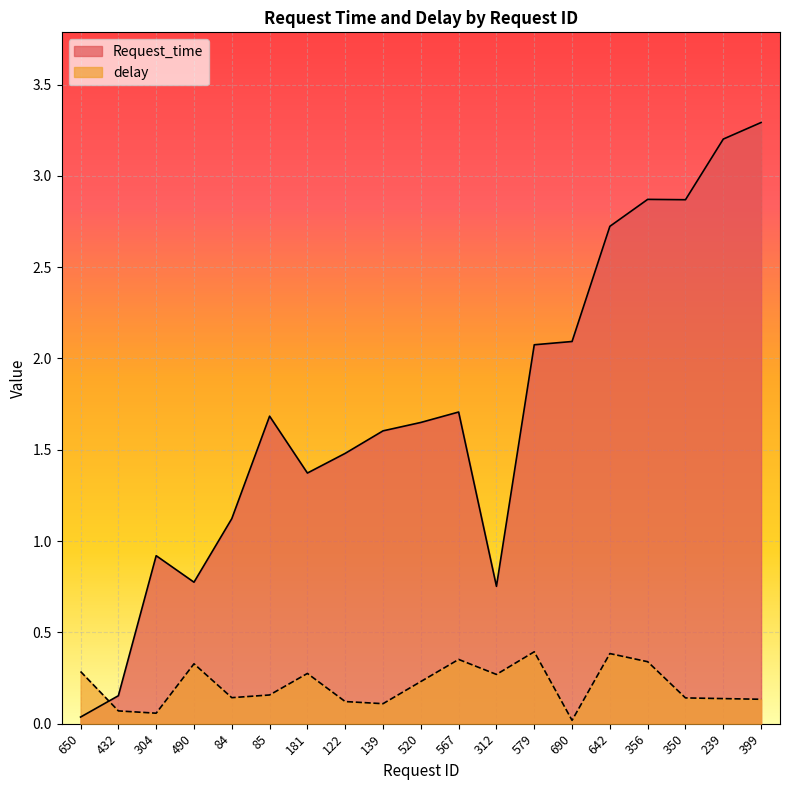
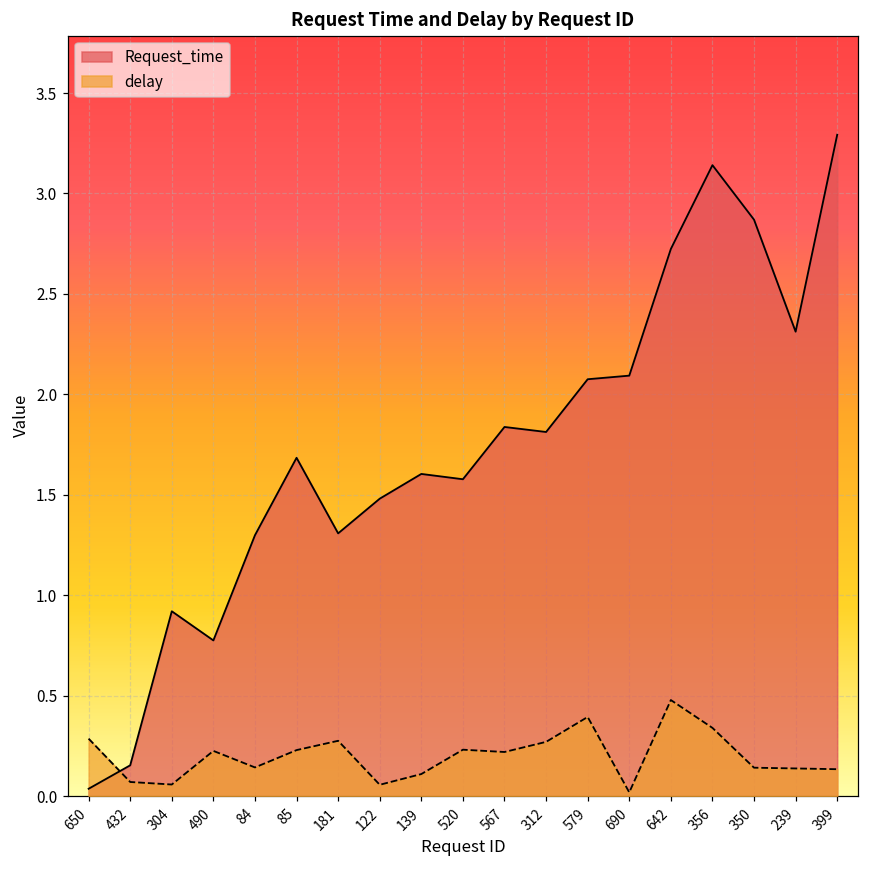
  {
    "Request_time": {
      "650": 0.04,
      "432": 0.15,
      "304": 0.92,
      "490": 0.77,
-     "84": 1.12,
+     "84": 1.30,
      "85": 1.68,
-     "181": 1.37,
+     "181": 1.31,
      "122": 1.48,
      "139": 1.60,
-     "520": 1.65,
-     "567": 1.71,
-     "312": 0.75,
+     "520": 1.58,
+     "567": 1.84,
+     "312": 1.81,
      "579": 2.07,
      "690": 2.09,
      "642": 2.72,
-     "356": 2.87,
+     "356": 3.14,
      "350": 2.87,
-     "239": 3.20,
+     "239": 2.31,
      "399": 3.29
    },
    "delay": {
      "650": 0.29,
      "432": 0.07,
      "304": 0.06,
-     "490": 0.33,
+     "490": 0.22,
      "84": 0.14,
-     "85": 0.16,
+     "85": 0.23,
      "181": 0.28,
-     "122": 0.12,
+     "122": 0.06,
      "139": 0.11,
      "520": 0.23,
-     "567": 0.35,
+     "567": 0.22,
      "312": 0.27,
      "579": 0.39,
      "690": 0.02,
-     "642": 0.38,
+     "642": 0.48,
      "356": 0.34,
      "350": 0.14,
      "239": 0.14,
      "399": 0.13
    }
  }
